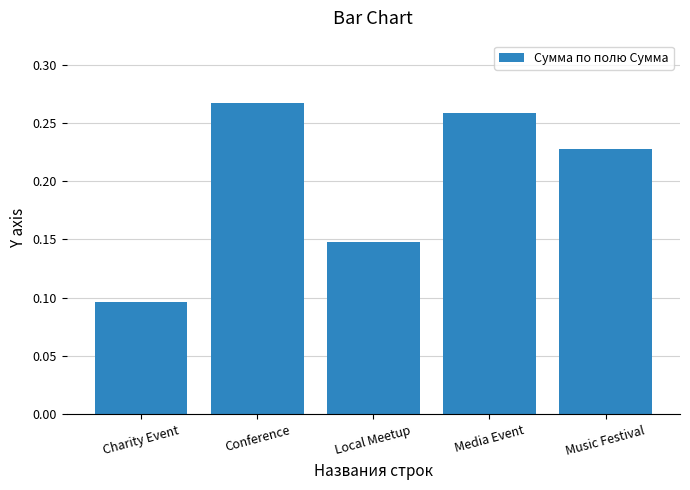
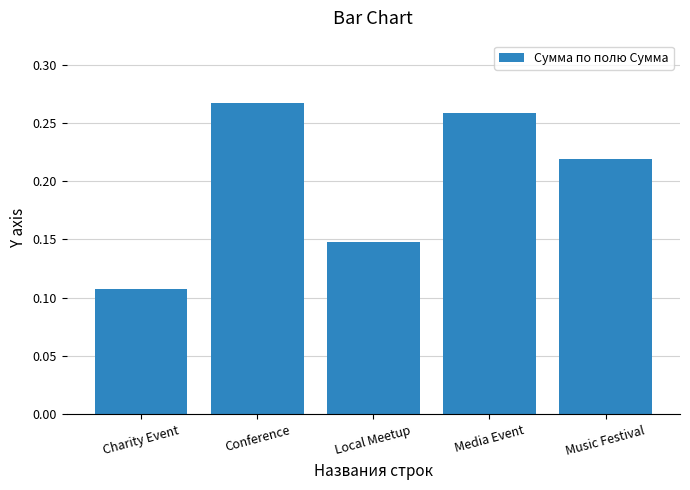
  {
-   "Charity Event": 0.097,
+   "Charity Event": 0.108,
    "Conference": 0.267,
    "Local Meetup": 0.148,
    "Media Event": 0.259,
-   "Music Festival": 0.227
+   "Music Festival": 0.219
  }
